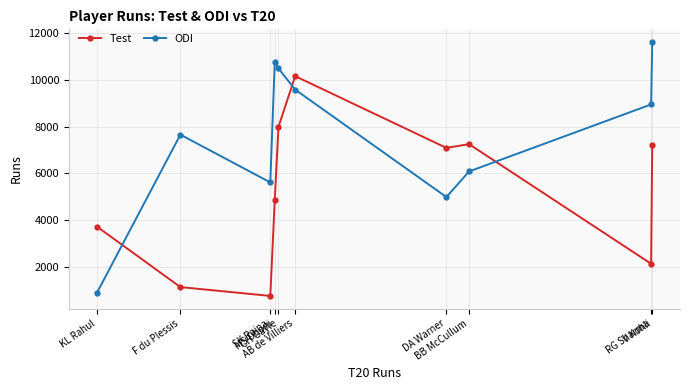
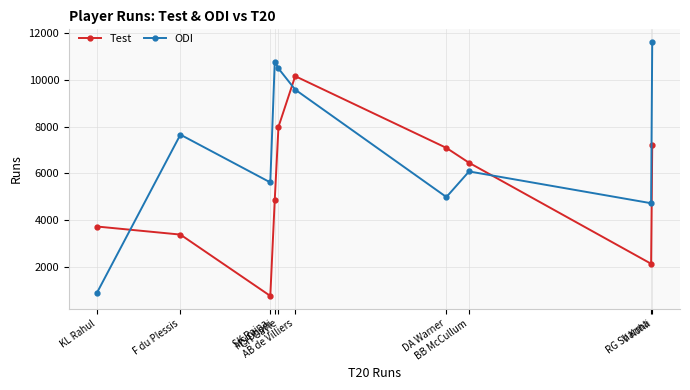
  {
    "Test": {
      "KL Rahul": 3700,
-     "F du Plessis": 1100,
+     "F du Plessis": 3400,
      "SK Raina": 800,
      "MS Dhoni": 4900,
      "CH Gayle": 8000,
      "AB de Villiers": 10200,
      "DA Warner": 7100,
-     "BB McCullum": 7200,
+     "BB McCullum": 6500,
      "RG Sharma": 2100,
      "V Kohli": 7200
    },
    "ODI": {
      "KL Rahul": 900,
      "F du Plessis": 7700,
      "SK Raina": 5600,
      "MS Dhoni": 10800,
      "CH Gayle": 10500,
      "AB de Villiers": 9600,
      "DA Warner": 5000,
      "BB McCullum": 6100,
-     "RG Sharma": 8900,
+     "RG Sharma": 4700,
      "V Kohli": 11600
    }
  }
